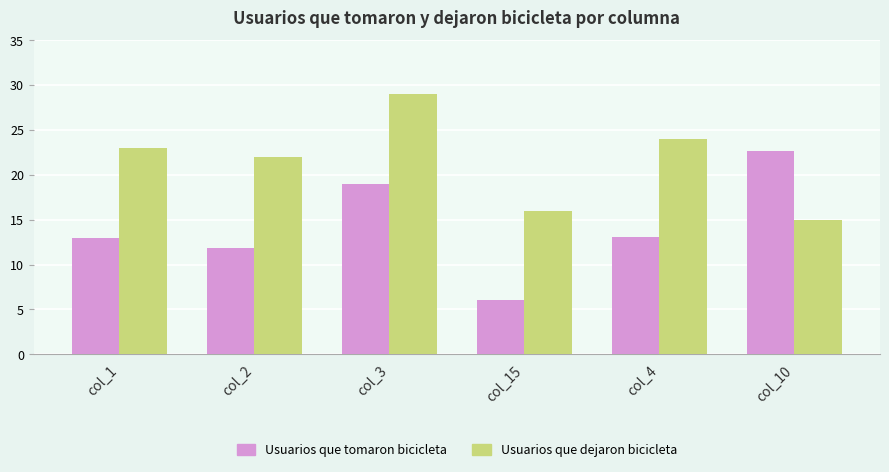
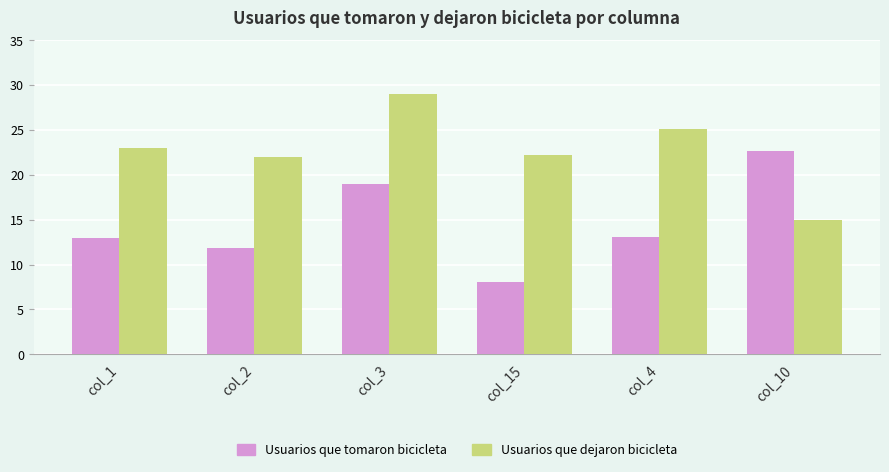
  {
    "Usuarios que tomaron bicicleta": {
      "col_1": 13,
      "col_2": 12,
      "col_3": 19,
-     "col_15": 6,
+     "col_15": 8,
      "col_4": 13,
      "col_10": 23
    },
    "Usuarios que dejaron bicicleta": {
      "col_1": 23,
      "col_2": 22,
      "col_3": 29,
-     "col_15": 16,
-     "col_4": 24,
+     "col_15": 22,
+     "col_4": 25,
      "col_10": 15
    }
  }
